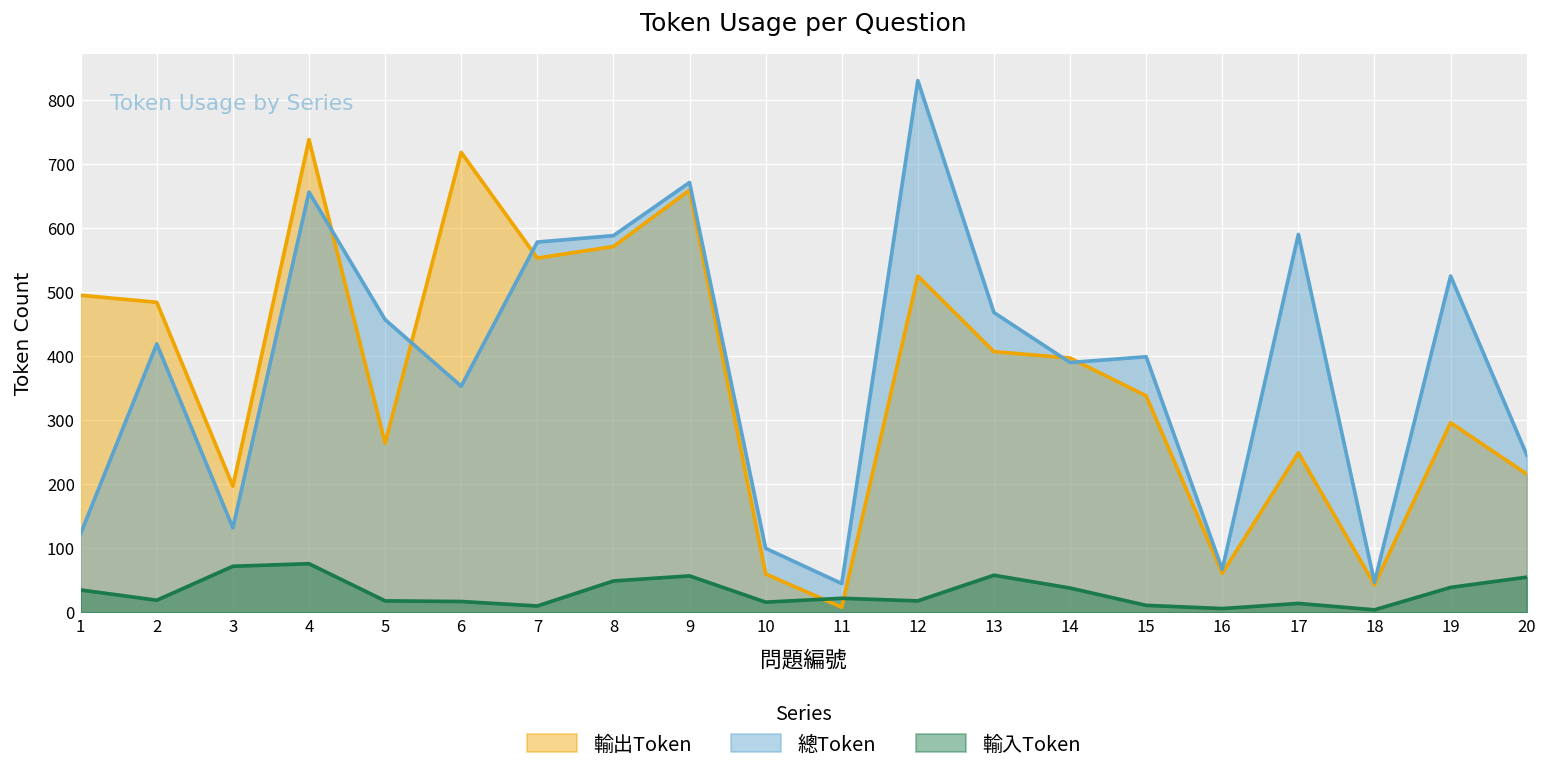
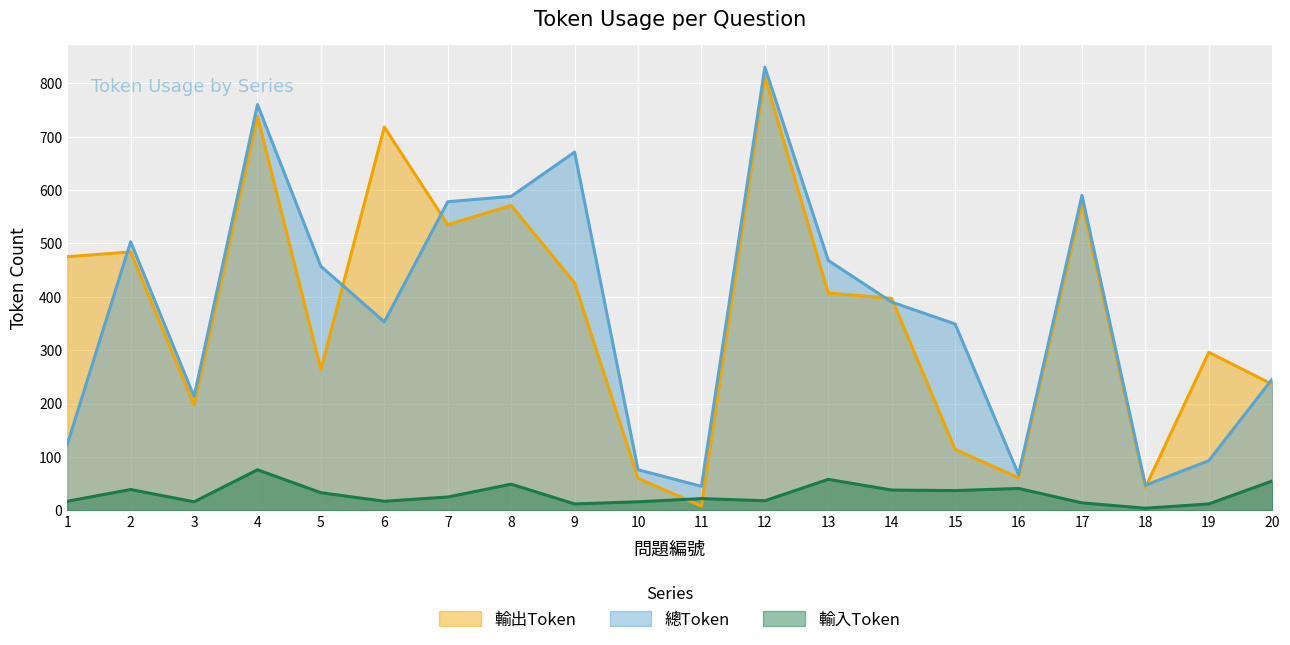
  {
    "輸出Token": {
-     "1": 500,
+     "1": 480,
      "2": 480,
      "3": 200,
      "4": 740,
      "5": 260,
      "6": 720,
-     "7": 550,
+     "7": 540,
      "8": 570,
-     "9": 660,
+     "9": 430,
      "10": 60,
      "11": 10,
-     "12": 530,
+     "12": 810,
      "13": 410,
      "14": 400,
-     "15": 340,
+     "15": 110,
      "16": 60,
-     "17": 250,
+     "17": 580,
      "19": 300,
-     "20": 220
+     "20": 240
    },
    "總Token": {
      "1": 120,
-     "2": 420,
-     "3": 130,
-     "4": 660,
+     "2": 500,
+     "3": 210,
+     "4": 760,
      "5": 460,
      "6": 350,
      "7": 580,
      "8": 590,
      "9": 670,
-     "10": 100,
+     "10": 80,
      "11": 50,
      "12": 830,
      "13": 470,
      "14": 390,
-     "15": 400,
+     "15": 350,
      "16": 70,
      "17": 590,
-     "19": 530,
+     "19": 90,
      "20": 250
    },
    "輸入Token": {
-     "1": 40,
-     "2": 20,
-     "3": 70,
+     "1": 20,
+     "2": 40,
+     "3": 20,
      "4": 80,
-     "5": 20,
+     "5": 30,
      "6": 20,
-     "7": 10,
+     "7": 30,
      "8": 50,
-     "9": 60,
+     "9": 10,
      "10": 20,
      "11": 20,
      "12": 20,
      "13": 60,
      "14": 40,
-     "15": 10,
-     "16": 10,
+     "15": 40,
+     "16": 40,
      "17": 10,
      "18": 0,
-     "19": 40,
+     "19": 10,
      "20": 60
    }
  }
